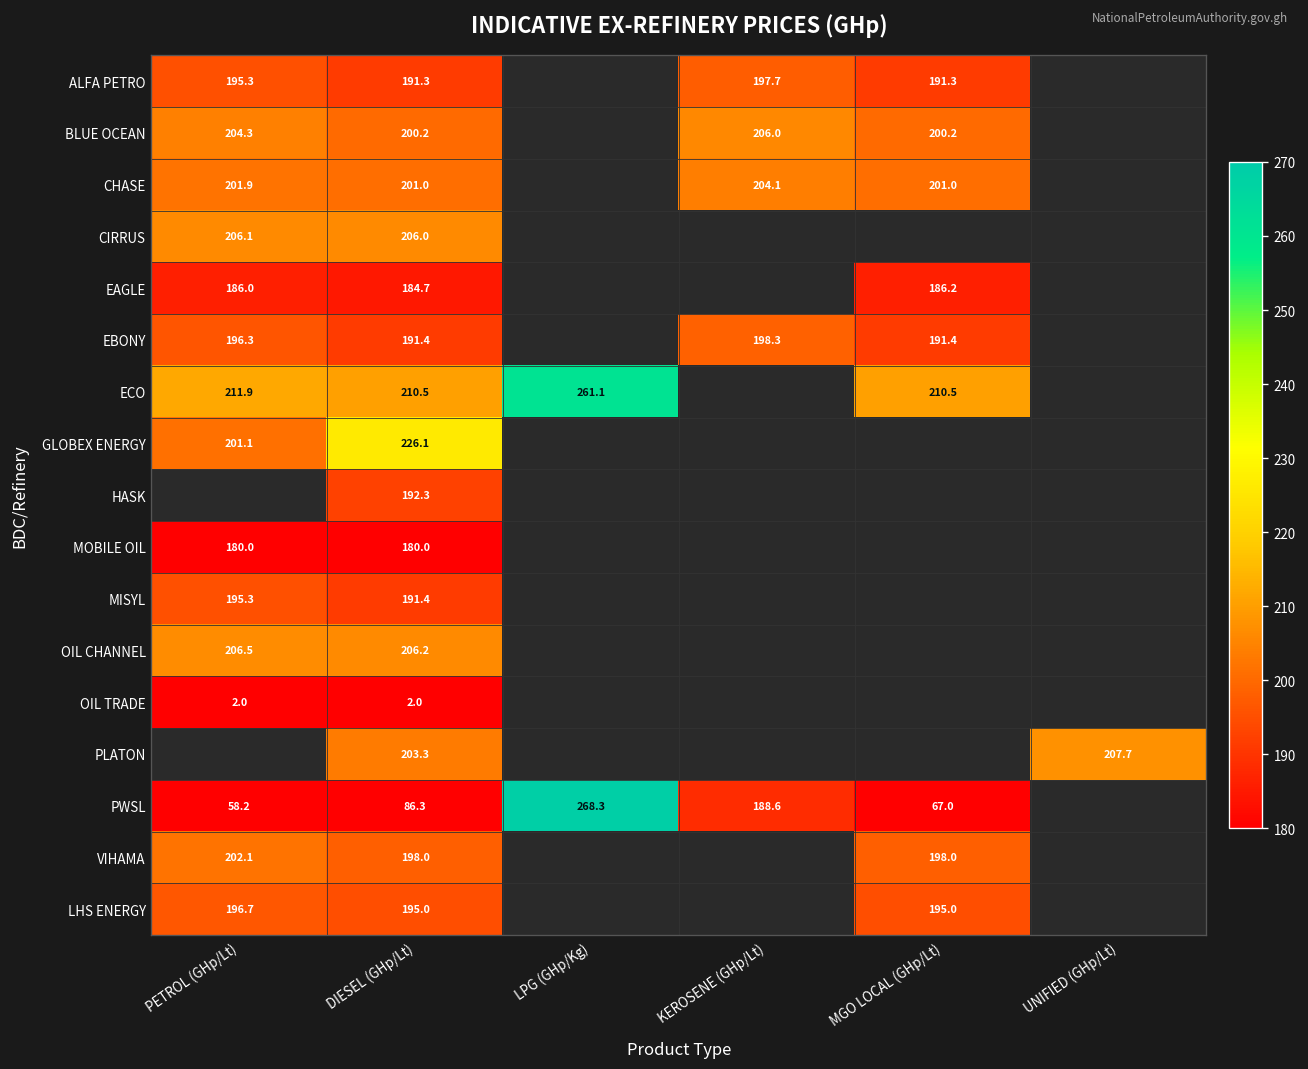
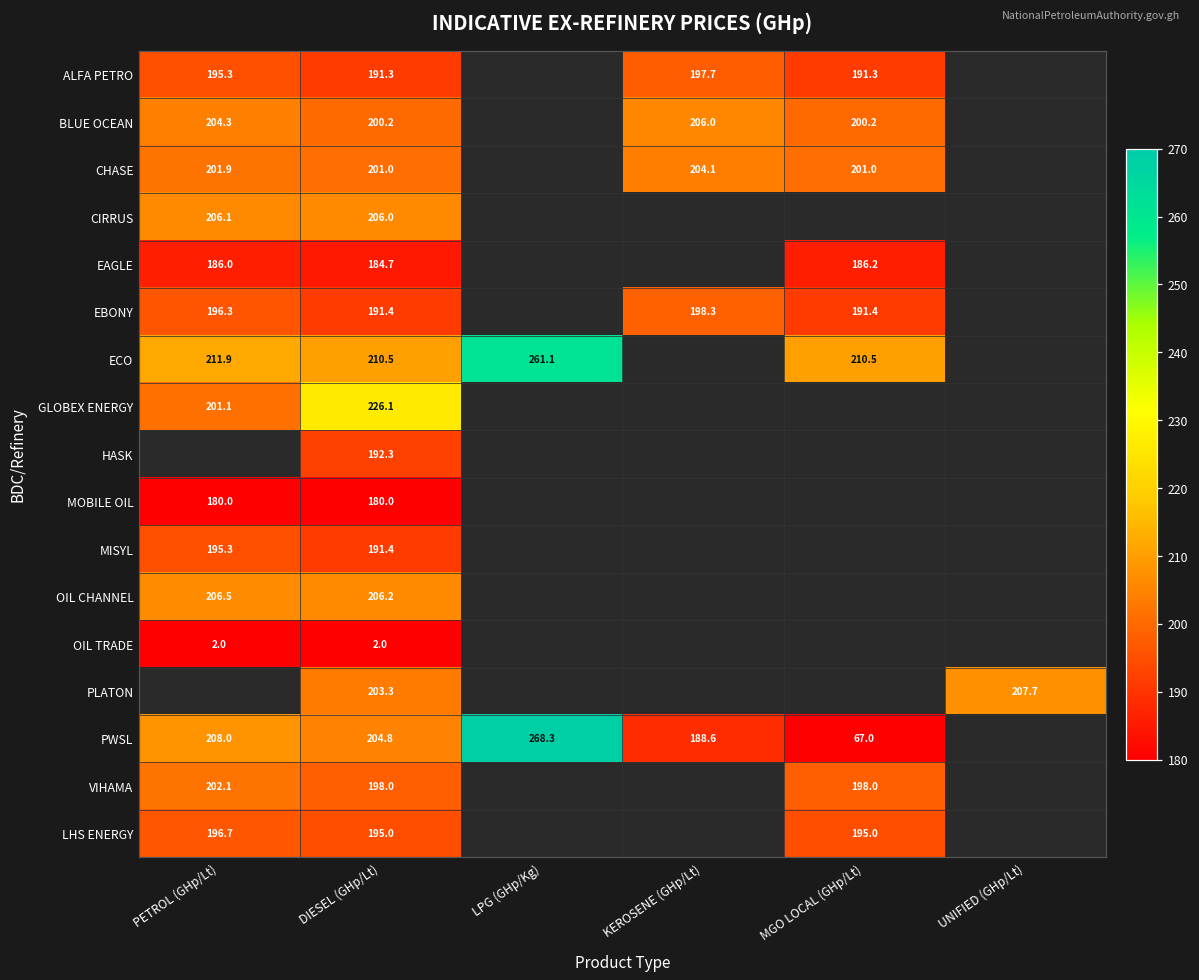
  {
    "ALFA PETRO": {
      "PETROL (GHp/Lt)": 195.3,
      "DIESEL (GHp/Lt)": 191.3,
      "KEROSENE (GHp/Lt)": 197.7,
      "MGO LOCAL (GHp/Lt)": 191.3
    },
    "BLUE OCEAN": {
      "PETROL (GHp/Lt)": 204.3,
      "DIESEL (GHp/Lt)": 200.2,
      "KEROSENE (GHp/Lt)": 206.0,
      "MGO LOCAL (GHp/Lt)": 200.2
    },
    "CHASE": {
      "PETROL (GHp/Lt)": 201.9,
      "DIESEL (GHp/Lt)": 201.0,
      "KEROSENE (GHp/Lt)": 204.1,
      "MGO LOCAL (GHp/Lt)": 201.0
    },
    "CIRRUS": {
      "PETROL (GHp/Lt)": 206.1,
      "DIESEL (GHp/Lt)": 206.0
    },
    "EAGLE": {
      "PETROL (GHp/Lt)": 186.0,
      "DIESEL (GHp/Lt)": 184.7,
      "MGO LOCAL (GHp/Lt)": 186.2
    },
    "EBONY": {
      "PETROL (GHp/Lt)": 196.3,
      "DIESEL (GHp/Lt)": 191.4,
      "KEROSENE (GHp/Lt)": 198.3,
      "MGO LOCAL (GHp/Lt)": 191.4
    },
    "ECO": {
      "PETROL (GHp/Lt)": 211.9,
      "DIESEL (GHp/Lt)": 210.5,
      "LPG (GHp/Kg)": 261.1,
      "MGO LOCAL (GHp/Lt)": 210.5
    },
    "GLOBEX ENERGY": {
      "PETROL (GHp/Lt)": 201.1,
      "DIESEL (GHp/Lt)": 226.1
    },
    "HASK": {
      "DIESEL (GHp/Lt)": 192.3
    },
    "MOBILE OIL": {
      "PETROL (GHp/Lt)": 180.0,
      "DIESEL (GHp/Lt)": 180.0
    },
    "MISYL": {
      "PETROL (GHp/Lt)": 195.3,
      "DIESEL (GHp/Lt)": 191.4
    },
    "OIL CHANNEL": {
      "PETROL (GHp/Lt)": 206.5,
      "DIESEL (GHp/Lt)": 206.2
    },
    "OIL TRADE": {
      "PETROL (GHp/Lt)": 2.0,
      "DIESEL (GHp/Lt)": 2.0
    },
    "PLATON": {
      "DIESEL (GHp/Lt)": 203.3,
      "UNIFIED (GHp/Lt)": 207.7
    },
    "PWSL": {
-     "PETROL (GHp/Lt)": 58.2,
-     "DIESEL (GHp/Lt)": 86.3,
+     "PETROL (GHp/Lt)": 208.0,
+     "DIESEL (GHp/Lt)": 204.8,
      "LPG (GHp/Kg)": 268.3,
      "KEROSENE (GHp/Lt)": 188.6,
      "MGO LOCAL (GHp/Lt)": 67.0
    },
    "VIHAMA": {
      "PETROL (GHp/Lt)": 202.1,
      "DIESEL (GHp/Lt)": 198.0,
      "MGO LOCAL (GHp/Lt)": 198.0
    },
    "LHS ENERGY": {
      "PETROL (GHp/Lt)": 196.7,
      "DIESEL (GHp/Lt)": 195.0,
      "MGO LOCAL (GHp/Lt)": 195.0
    }
  }
